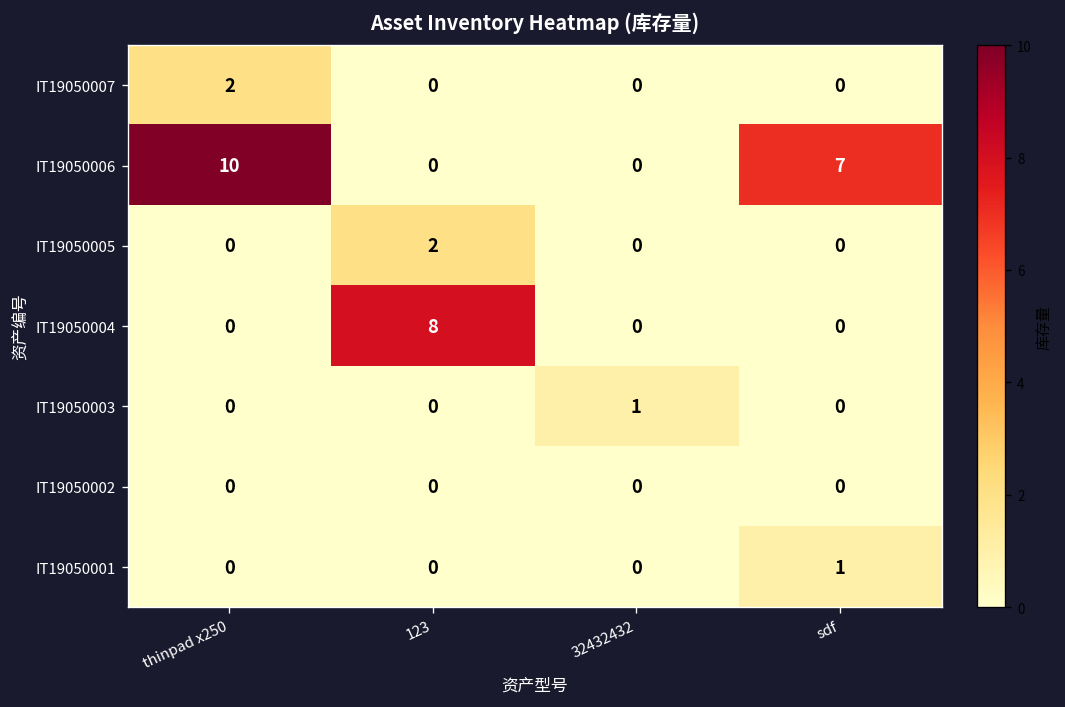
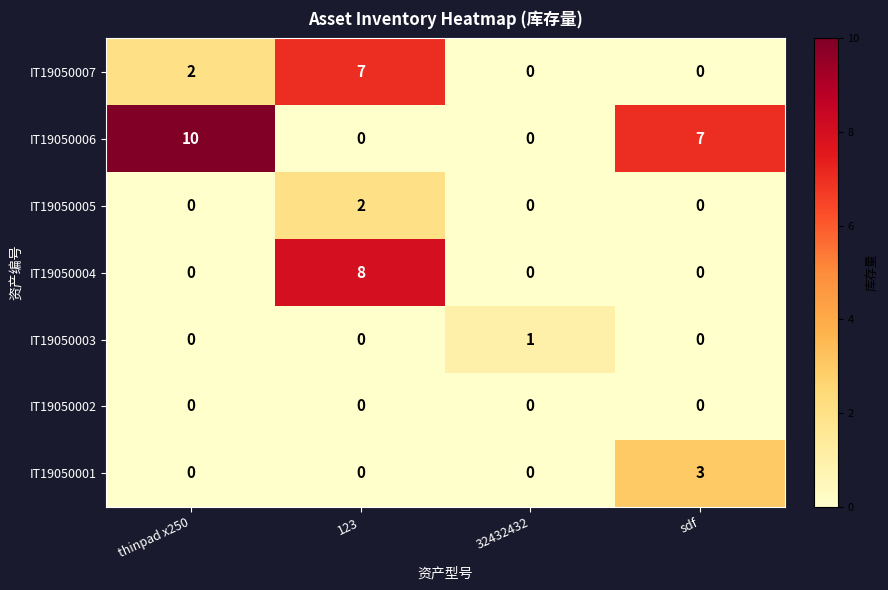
  {
    "IT19050007": {
      "thinpad x250": 2,
-     "123": 0,
+     "123": 7,
      "32432432": 0,
      "sdf": 0
    },
    "IT19050006": {
      "thinpad x250": 10,
      "123": 0,
      "32432432": 0,
      "sdf": 7
    },
    "IT19050005": {
      "thinpad x250": 0,
      "123": 2,
      "32432432": 0,
      "sdf": 0
    },
    "IT19050004": {
      "thinpad x250": 0,
      "123": 8,
      "32432432": 0,
      "sdf": 0
    },
    "IT19050003": {
      "thinpad x250": 0,
      "123": 0,
      "32432432": 1,
      "sdf": 0
    },
    "IT19050002": {
      "thinpad x250": 0,
      "123": 0,
      "32432432": 0,
      "sdf": 0
    },
    "IT19050001": {
      "thinpad x250": 0,
      "123": 0,
      "32432432": 0,
-     "sdf": 1
+     "sdf": 3
    }
  }
